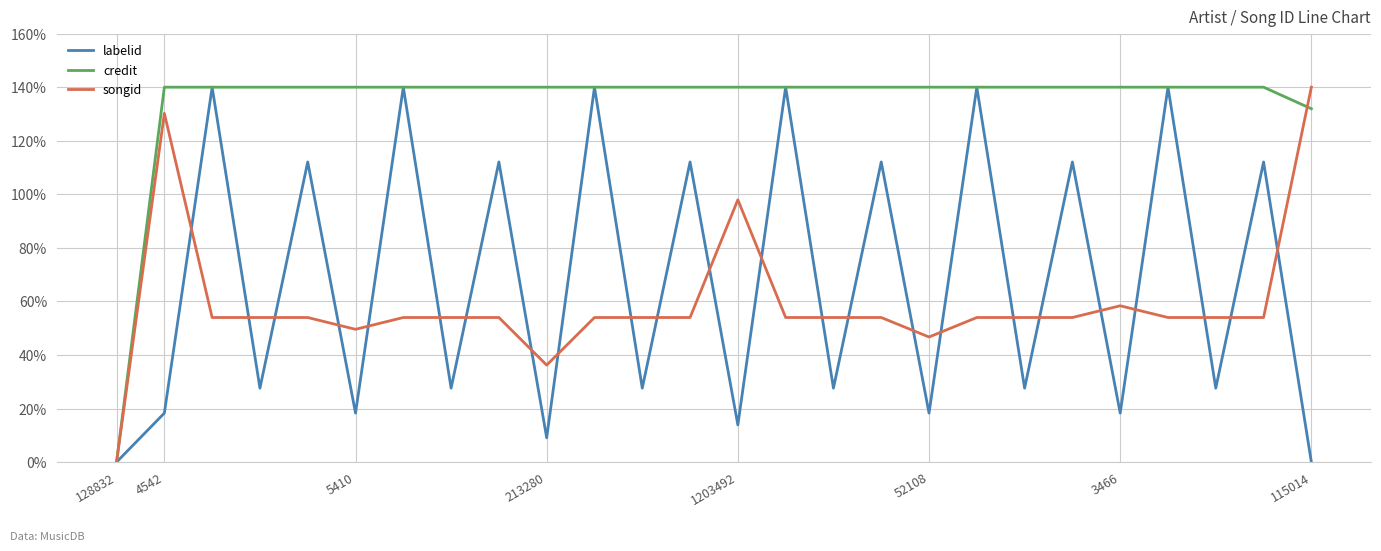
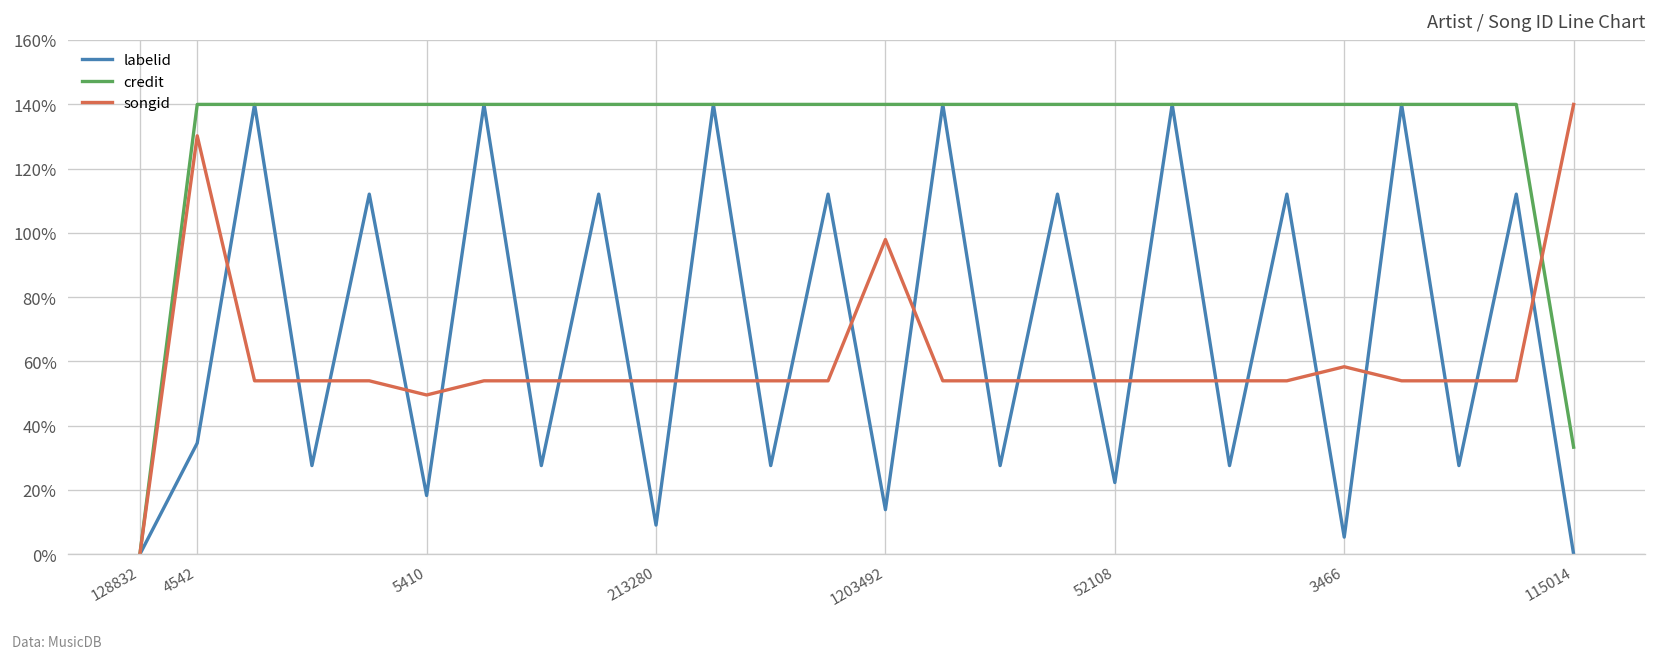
  {
    "labelid": {
-     "4542": "18%",
+     "4542": "35%",
      "5410": "18%",
      "213280": "9%",
      "1203492": "14%",
-     "52108": "18%",
-     "3466": "18%",
+     "52108": "22%",
+     "3466": "5%",
      "115014": "0%"
    },
    "credit": {
      "4542": "140%",
      "5410": "140%",
      "213280": "140%",
      "1203492": "140%",
      "52108": "140%",
      "3466": "140%",
-     "115014": "132%"
+     "115014": "33%"
    },
    "songid": {
      "4542": "130%",
      "5410": "50%",
-     "213280": "36%",
+     "213280": "54%",
      "1203492": "98%",
-     "52108": "47%",
+     "52108": "54%",
      "3466": "58%",
      "115014": "140%"
    }
  }
